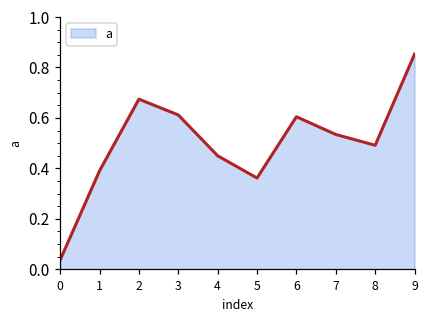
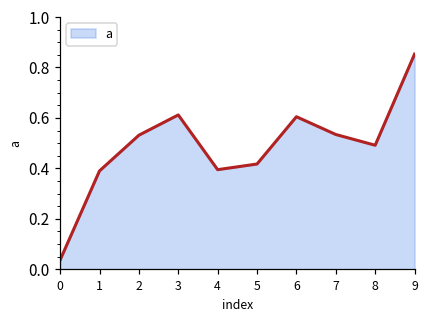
  {
    "0": 0.04,
    "1": 0.39,
-   "2": 0.67,
+   "2": 0.53,
    "3": 0.61,
-   "4": 0.45,
-   "5": 0.36,
+   "4": 0.39,
+   "5": 0.42,
    "6": 0.60,
    "7": 0.53,
    "8": 0.49,
    "9": 0.85
  }
